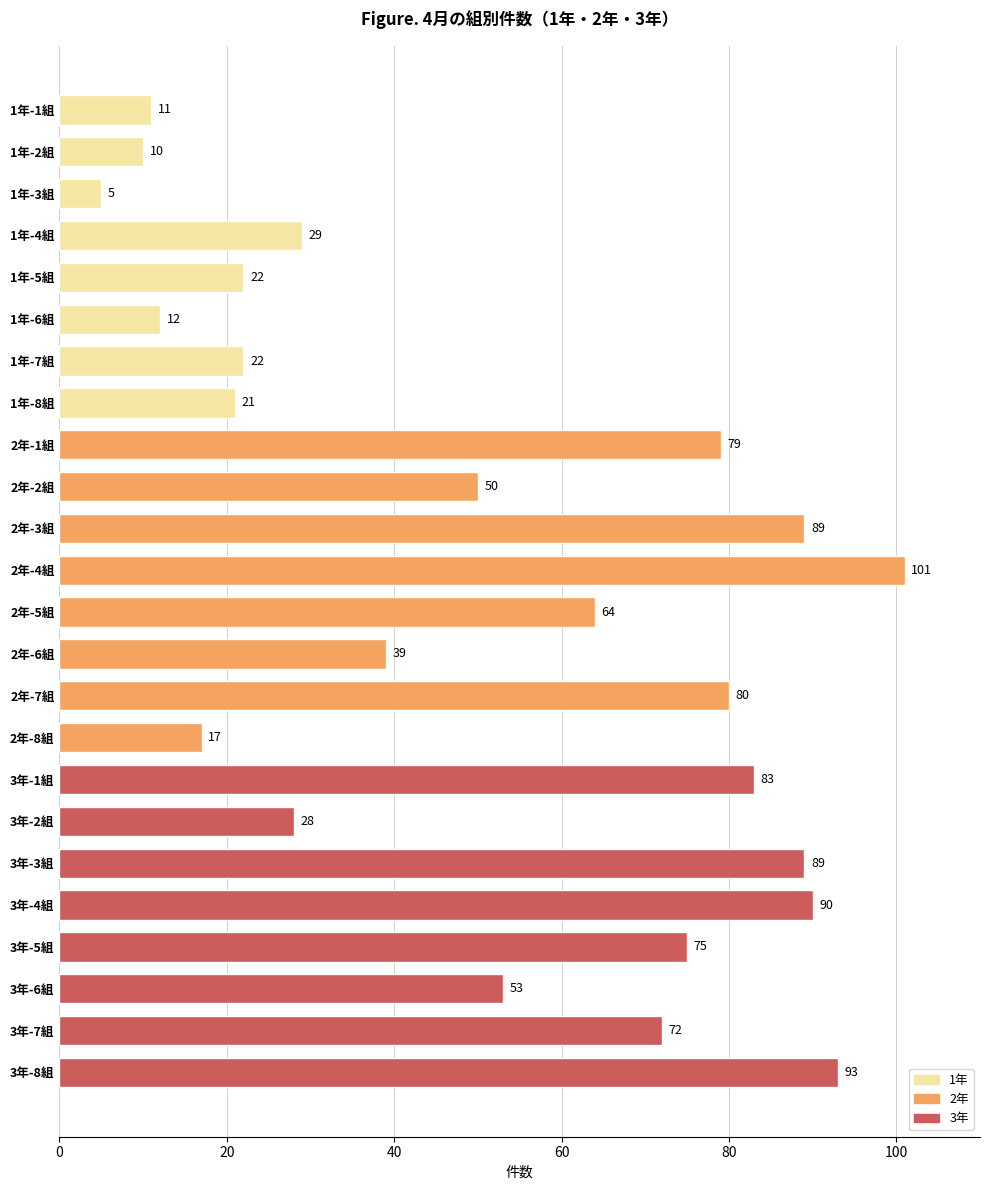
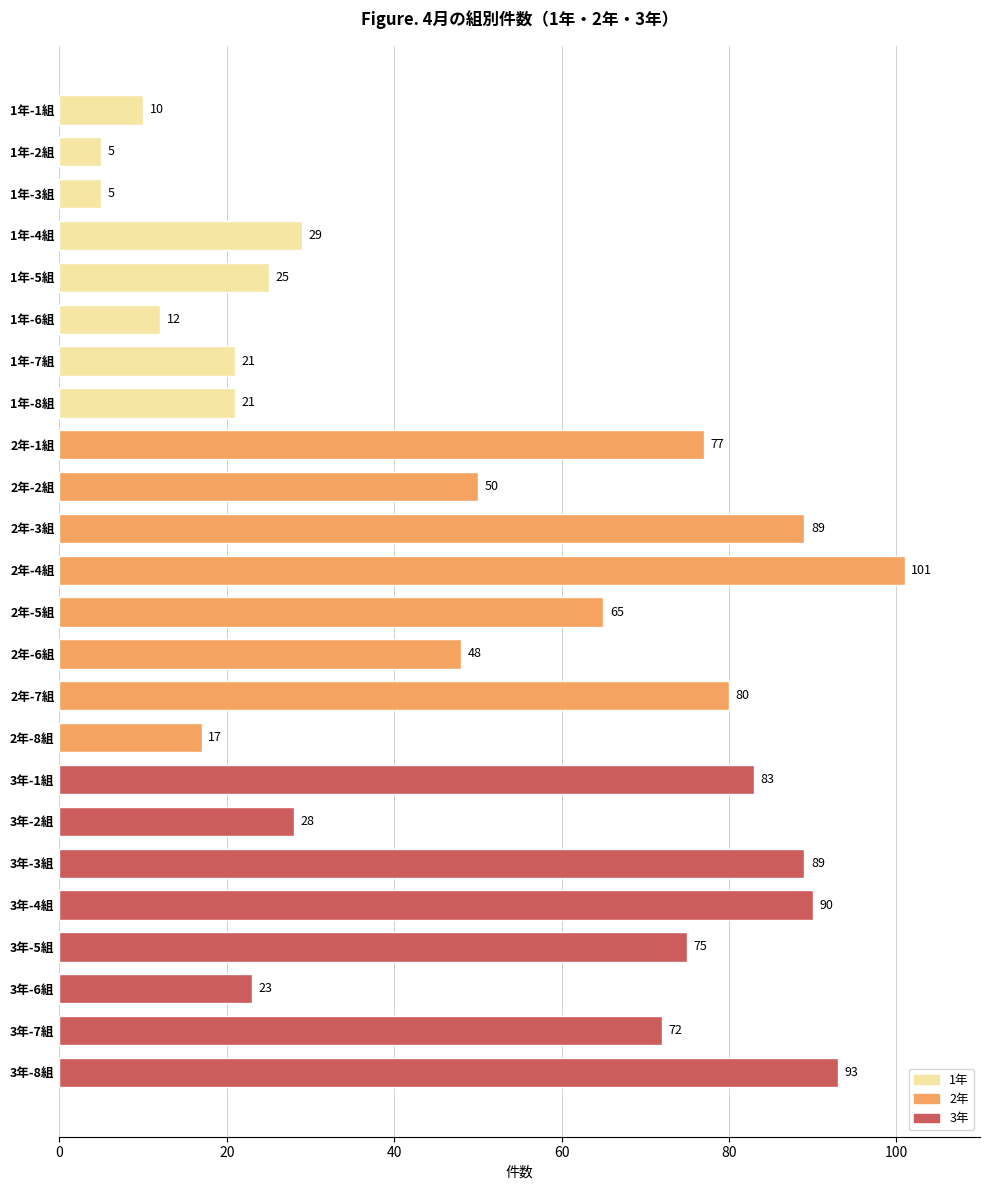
  {
-   "1年-1組": 11,
-   "1年-2組": 10,
+   "1年-1組": 10,
+   "1年-2組": 5,
    "1年-3組": 5,
    "1年-4組": 29,
-   "1年-5組": 22,
+   "1年-5組": 25,
    "1年-6組": 12,
-   "1年-7組": 22,
+   "1年-7組": 21,
    "1年-8組": 21,
-   "2年-1組": 79,
+   "2年-1組": 77,
    "2年-2組": 50,
    "2年-3組": 89,
    "2年-4組": 101,
-   "2年-5組": 64,
-   "2年-6組": 39,
+   "2年-5組": 65,
+   "2年-6組": 48,
    "2年-7組": 80,
    "2年-8組": 17,
    "3年-1組": 83,
    "3年-2組": 28,
    "3年-3組": 89,
    "3年-4組": 90,
    "3年-5組": 75,
-   "3年-6組": 53,
+   "3年-6組": 23,
    "3年-7組": 72,
    "3年-8組": 93
  }
